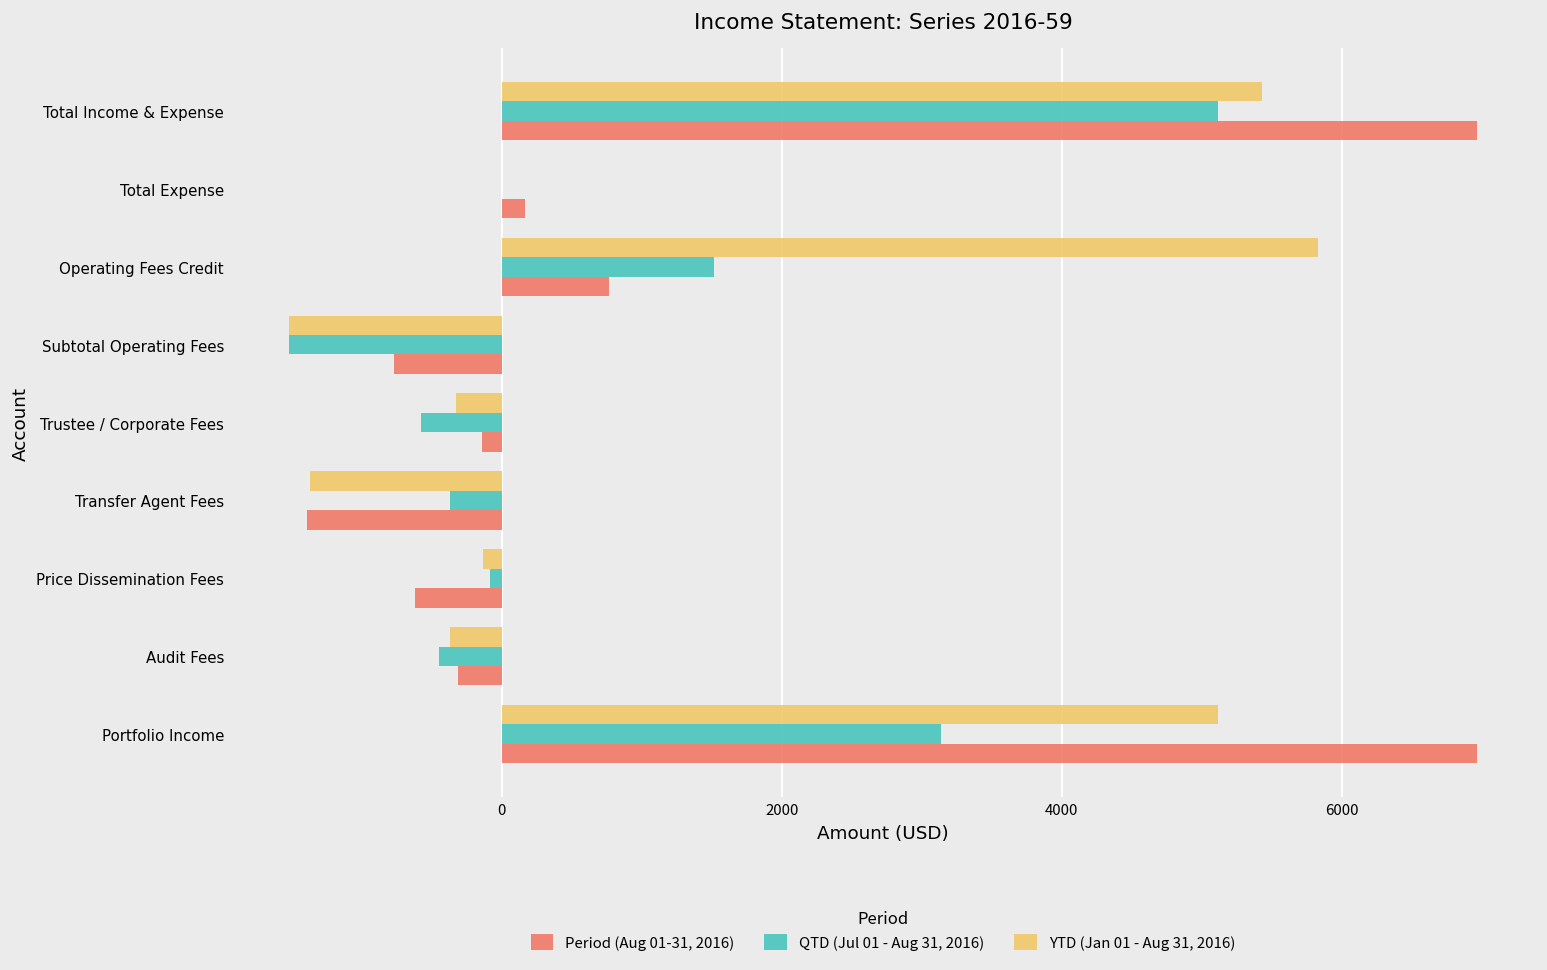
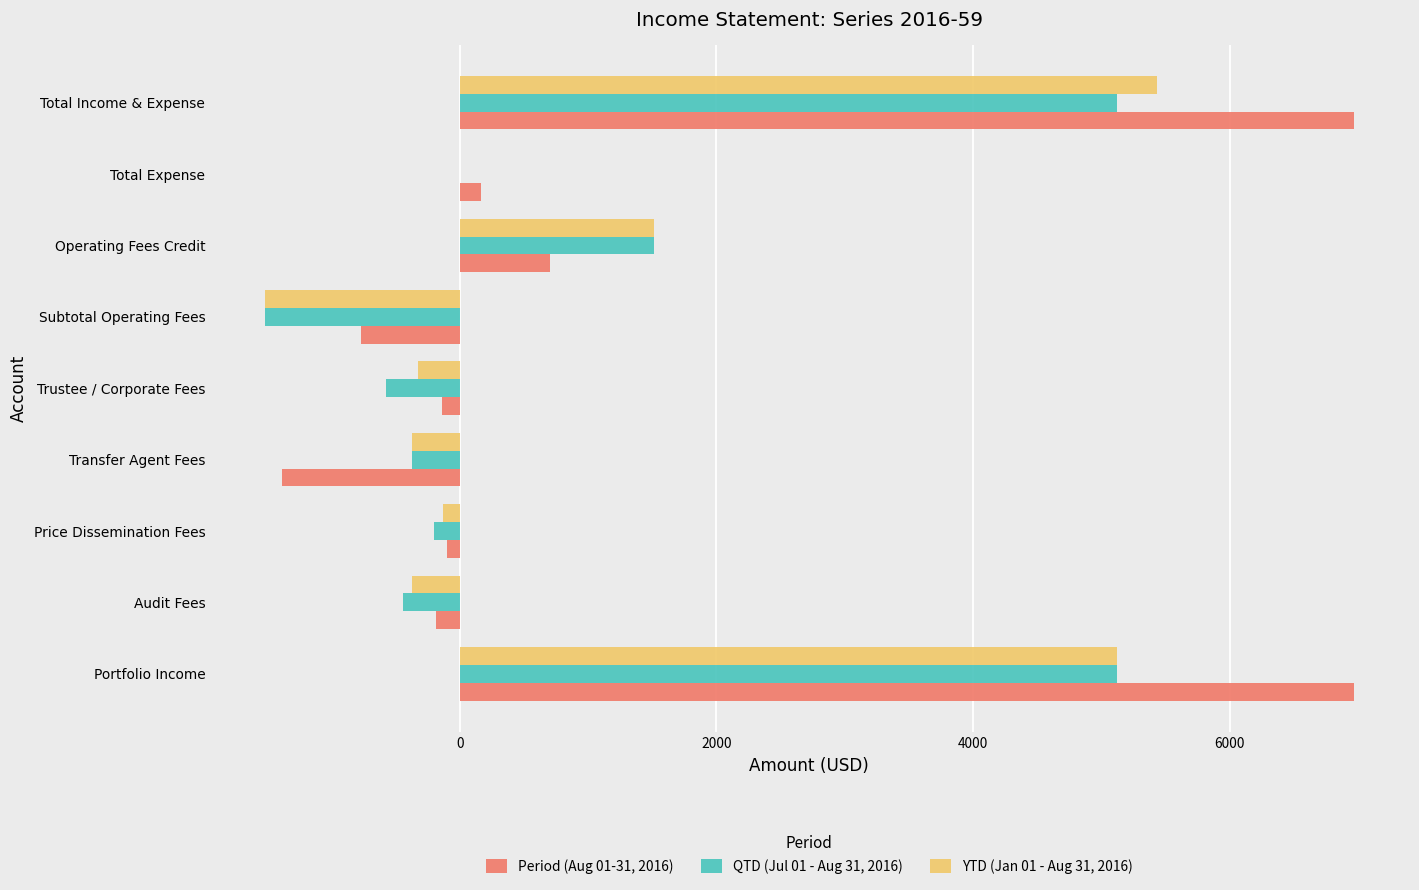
  {
    "Period (Aug 01-31, 2016)": {
      "Total Income & Expense": 6960,
      "Total Expense": 170,
-     "Operating Fees Credit": 770,
+     "Operating Fees Credit": 700,
      "Subtotal Operating Fees": -770,
      "Trustee / Corporate Fees": -140,
      "Transfer Agent Fees": -1390,
-     "Price Dissemination Fees": -620,
-     "Audit Fees": -310,
+     "Price Dissemination Fees": -100,
+     "Audit Fees": -190,
      "Portfolio Income": 6960
    },
    "QTD (Jul 01 - Aug 31, 2016)": {
      "Total Income & Expense": 5120,
      "Total Expense": 0,
      "Operating Fees Credit": 1520,
      "Subtotal Operating Fees": -1520,
      "Trustee / Corporate Fees": -570,
      "Transfer Agent Fees": -370,
-     "Price Dissemination Fees": -90,
+     "Price Dissemination Fees": -200,
      "Audit Fees": -440,
-     "Portfolio Income": 3140
+     "Portfolio Income": 5120
    },
    "YTD (Jan 01 - Aug 31, 2016)": {
      "Total Income & Expense": 5430,
      "Total Expense": 0,
-     "Operating Fees Credit": 5830,
+     "Operating Fees Credit": 1520,
      "Subtotal Operating Fees": -1520,
      "Trustee / Corporate Fees": -330,
-     "Transfer Agent Fees": -1370,
+     "Transfer Agent Fees": -370,
      "Price Dissemination Fees": -130,
      "Audit Fees": -370,
      "Portfolio Income": 5120
    }
  }
